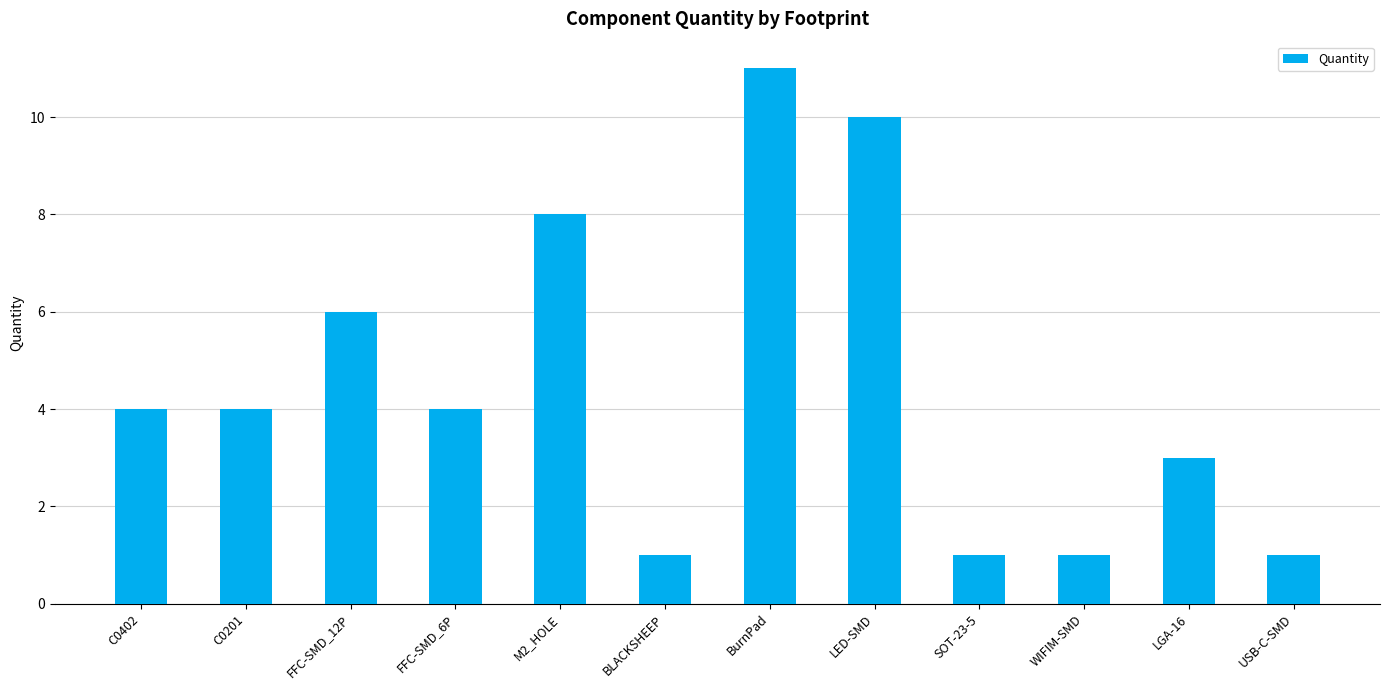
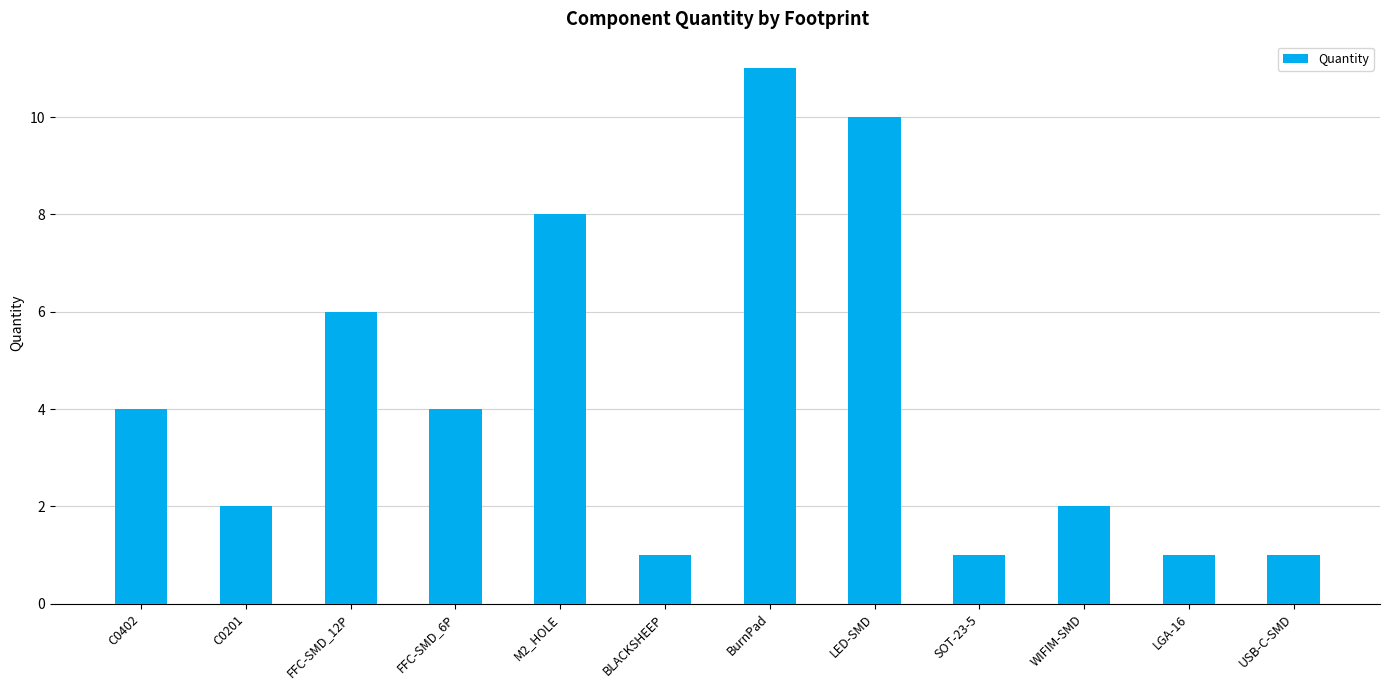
  {
    "C0402": 4,
-   "C0201": 4,
+   "C0201": 2,
    "FFC-SMD_12P": 6,
    "FFC-SMD_6P": 4,
    "M2_HOLE": 8,
    "BLACKSHEEP": 1,
    "BurnPad": 11,
    "LED-SMD": 10,
    "SOT-23-5": 1,
-   "WIFIM-SMD": 1,
-   "LGA-16": 3,
+   "WIFIM-SMD": 2,
+   "LGA-16": 1,
    "USB-C-SMD": 1
  }
